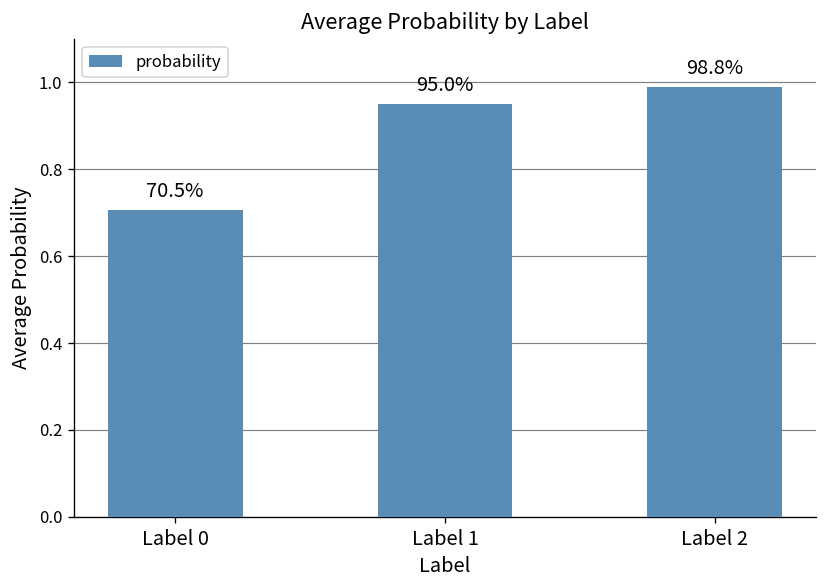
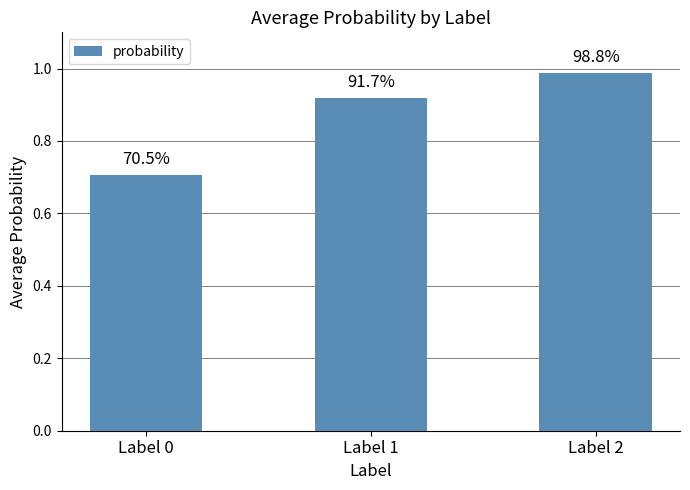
  {
    "Label 0": "70.5%",
-   "Label 1": "95.0%",
+   "Label 1": "91.7%",
    "Label 2": "98.8%"
  }
